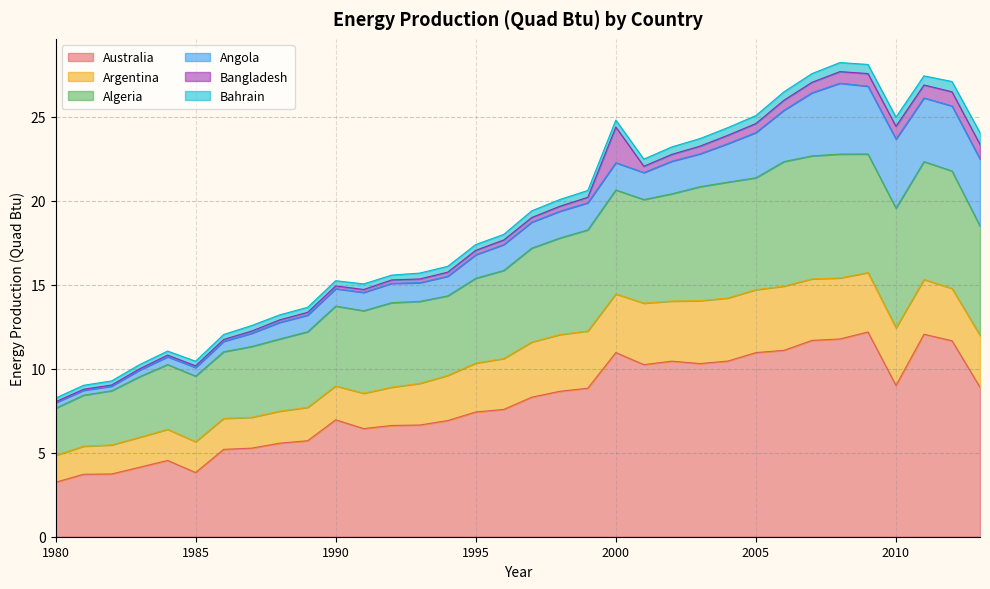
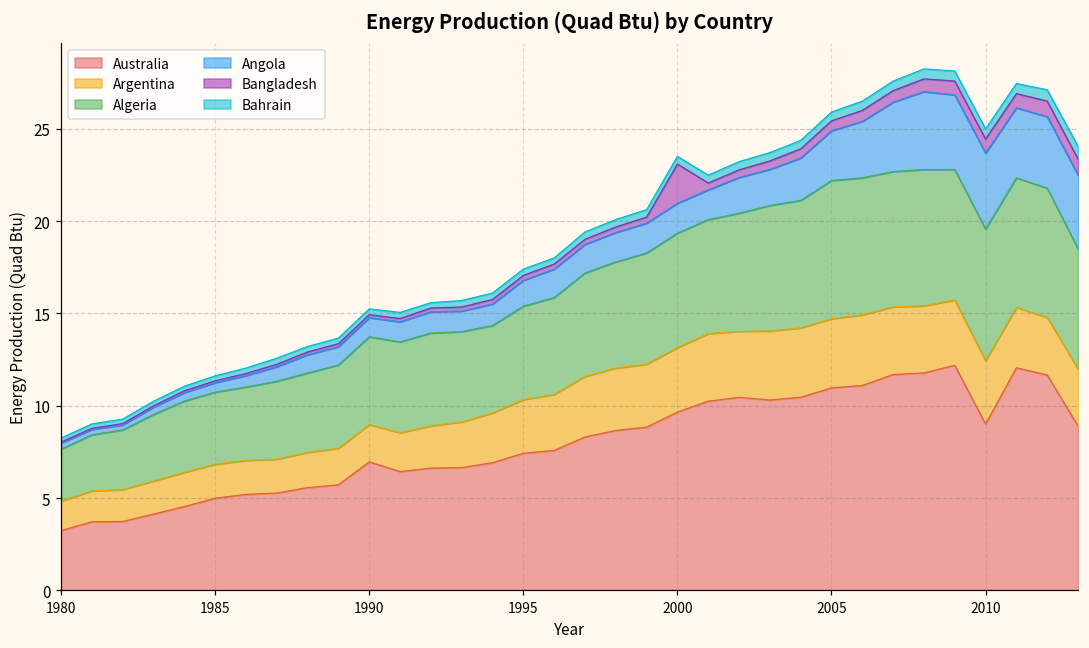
  {
    "Australia": {
      "1980": 3.2,
-     "1985": 3.8,
+     "1985": 5.0,
      "1990": 7.0,
      "1995": 7.4,
-     "2000": 11.0,
+     "2000": 9.7,
      "2005": 11.0,
      "2010": 9.0
    },
    "Argentina": {
      "1980": 1.6,
      "1985": 1.8,
      "1990": 2.0,
      "1995": 2.9,
      "2000": 3.5,
      "2005": 3.7,
      "2010": 3.4
    },
    "Algeria": {
      "1980": 2.8,
      "1985": 3.9,
      "1990": 4.8,
      "1995": 5.0,
      "2000": 6.2,
-     "2005": 6.7,
+     "2005": 7.5,
      "2010": 7.1
    },
    "Bangladesh": {
      "1990": 0.2,
      "1995": 0.3,
      "2000": 2.1,
      "2005": 0.5,
      "2010": 0.8
    }
  }
